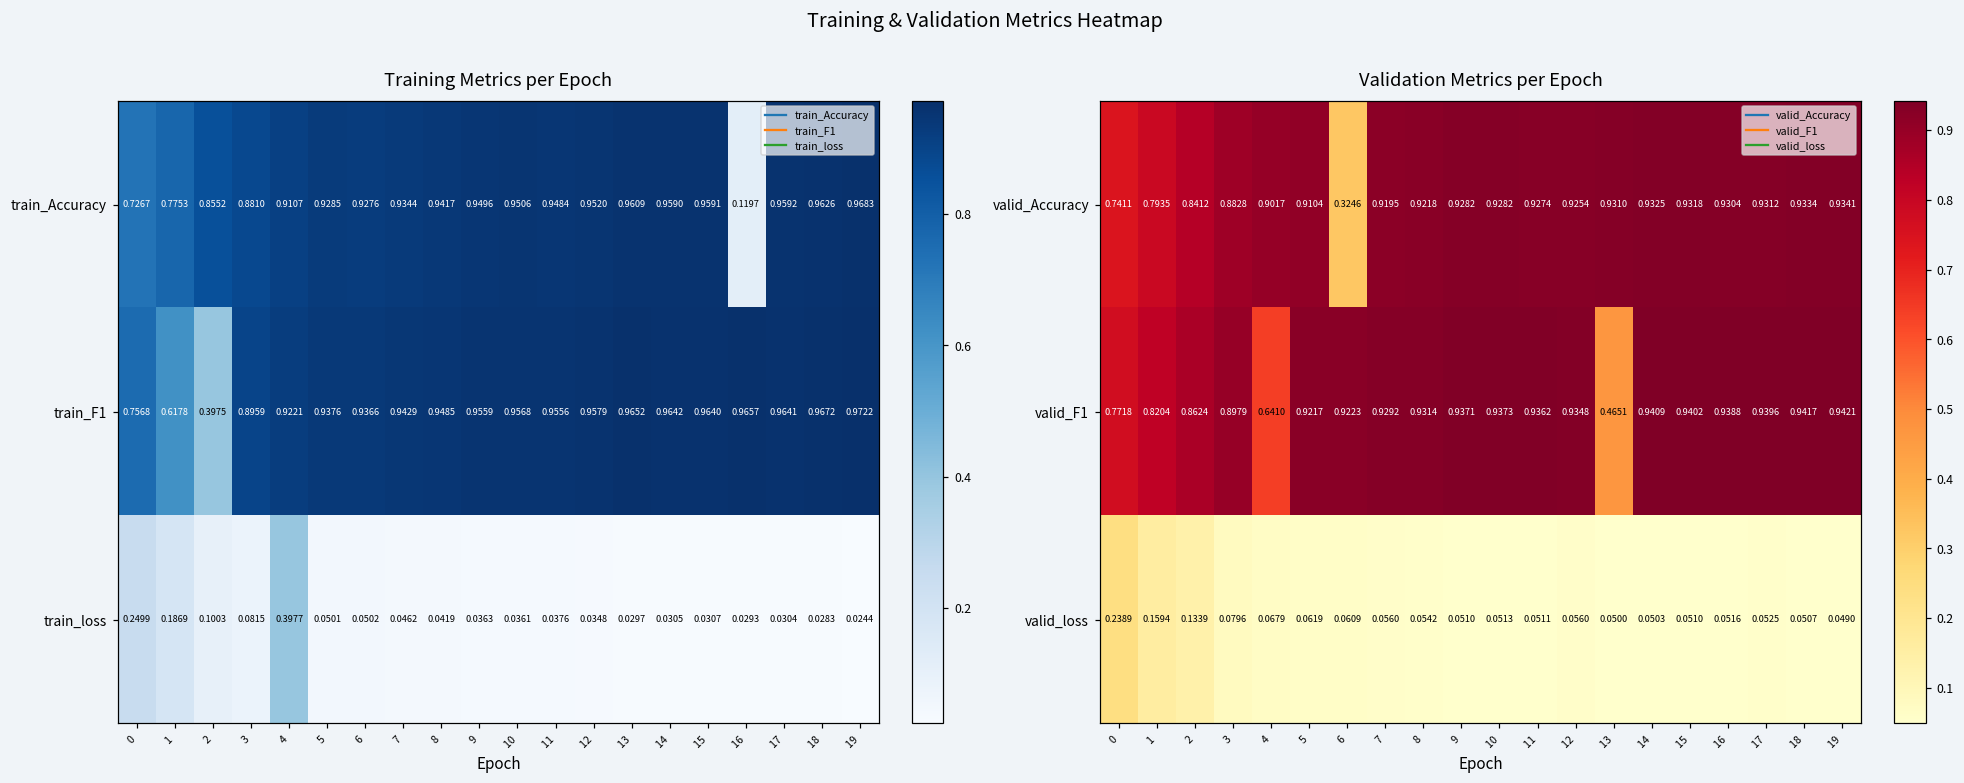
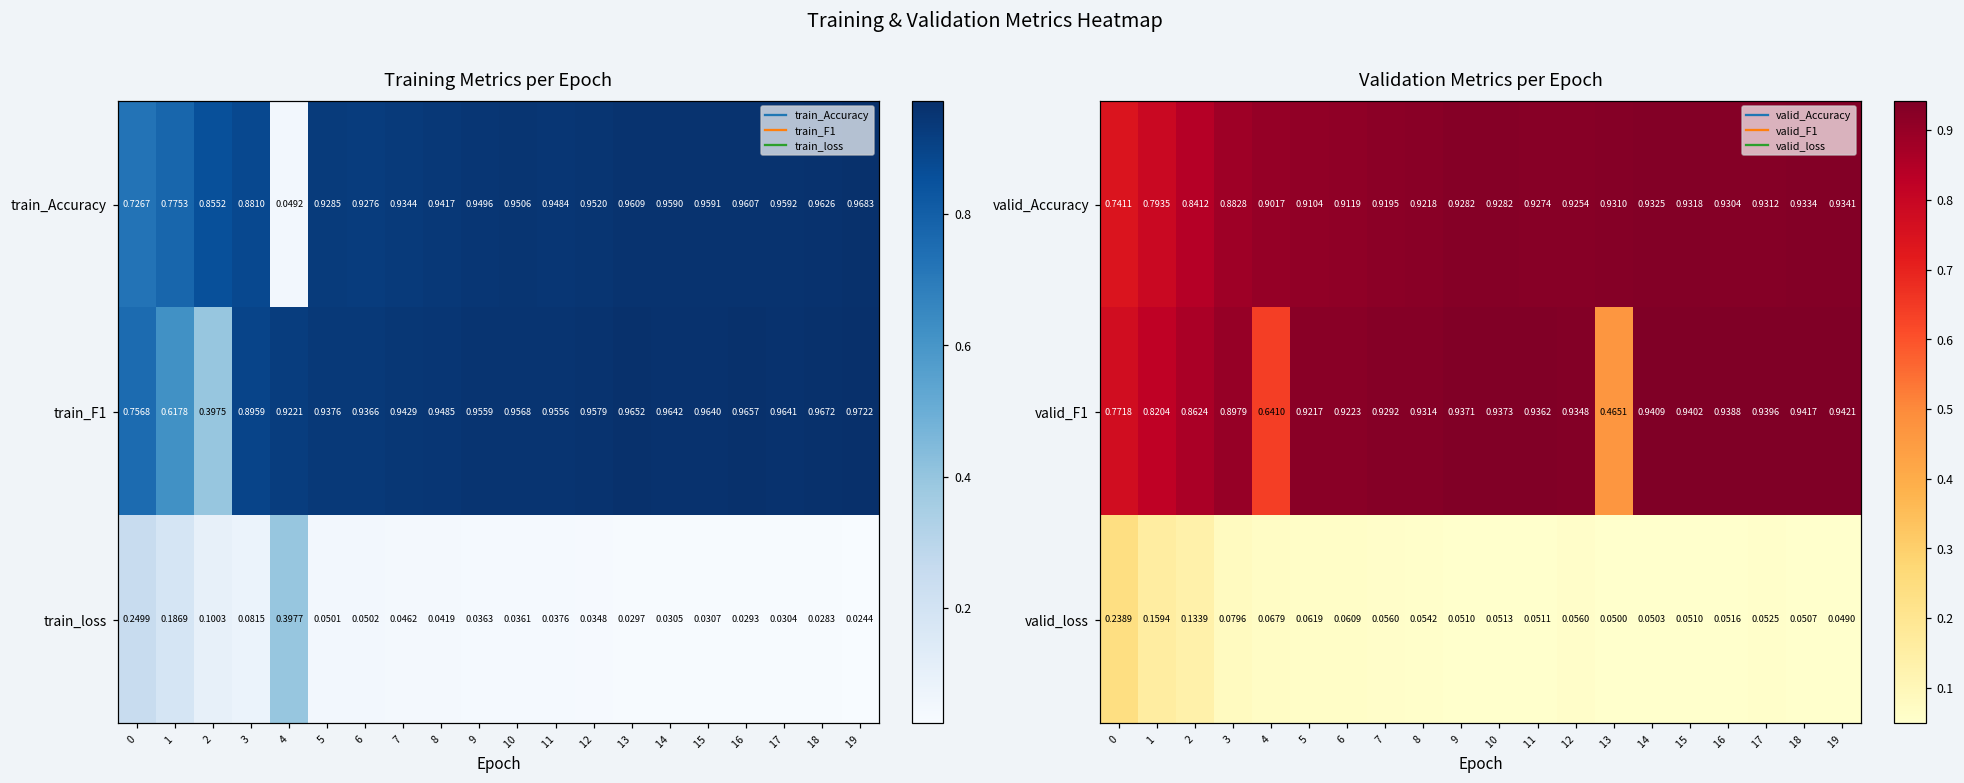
  {
    "Training Metrics per Epoch": {
      "train_Accuracy": {
        "0": 0.7267,
        "1": 0.7753,
        "2": 0.8552,
        "3": 0.8810,
-       "4": 0.9107,
+       "4": 0.0492,
        "5": 0.9285,
        "6": 0.9276,
        "7": 0.9344,
        "8": 0.9417,
        "9": 0.9496,
        "10": 0.9506,
        "11": 0.9484,
        "12": 0.9520,
        "13": 0.9609,
        "14": 0.9590,
        "15": 0.9591,
-       "16": 0.1197,
+       "16": 0.9607,
        "17": 0.9592,
        "18": 0.9626,
        "19": 0.9683
      },
      "train_F1": {
        "0": 0.7568,
        "1": 0.6178,
        "2": 0.3975,
        "3": 0.8959,
        "4": 0.9221,
        "5": 0.9376,
        "6": 0.9366,
        "7": 0.9429,
        "8": 0.9485,
        "9": 0.9559,
        "10": 0.9568,
        "11": 0.9556,
        "12": 0.9579,
        "13": 0.9652,
        "14": 0.9642,
        "15": 0.9640,
        "16": 0.9657,
        "17": 0.9641,
        "18": 0.9672,
        "19": 0.9722
      },
      "train_loss": {
        "0": 0.2499,
        "1": 0.1869,
        "2": 0.1003,
        "3": 0.0815,
        "4": 0.3977,
        "5": 0.0501,
        "6": 0.0502,
        "7": 0.0462,
        "8": 0.0419,
        "9": 0.0363,
        "10": 0.0361,
        "11": 0.0376,
        "12": 0.0348,
        "13": 0.0297,
        "14": 0.0305,
        "15": 0.0307,
        "16": 0.0293,
        "17": 0.0304,
        "18": 0.0283,
        "19": 0.0244
      }
    },
    "Validation Metrics per Epoch": {
      "valid_Accuracy": {
        "0": 0.7411,
        "1": 0.7935,
        "2": 0.8412,
        "3": 0.8828,
        "4": 0.9017,
        "5": 0.9104,
-       "6": 0.3246,
+       "6": 0.9119,
        "7": 0.9195,
        "8": 0.9218,
        "9": 0.9282,
        "10": 0.9282,
        "11": 0.9274,
        "12": 0.9254,
        "13": 0.9310,
        "14": 0.9325,
        "15": 0.9318,
        "16": 0.9304,
        "17": 0.9312,
        "18": 0.9334,
        "19": 0.9341
      },
      "valid_F1": {
        "0": 0.7718,
        "1": 0.8204,
        "2": 0.8624,
        "3": 0.8979,
        "4": 0.6410,
        "5": 0.9217,
        "6": 0.9223,
        "7": 0.9292,
        "8": 0.9314,
        "9": 0.9371,
        "10": 0.9373,
        "11": 0.9362,
        "12": 0.9348,
        "13": 0.4651,
        "14": 0.9409,
        "15": 0.9402,
        "16": 0.9388,
        "17": 0.9396,
        "18": 0.9417,
        "19": 0.9421
      },
      "valid_loss": {
        "0": 0.2389,
        "1": 0.1594,
        "2": 0.1339,
        "3": 0.0796,
        "4": 0.0679,
        "5": 0.0619,
        "6": 0.0609,
        "7": 0.0560,
        "8": 0.0542,
        "9": 0.0510,
        "10": 0.0513,
        "11": 0.0511,
        "12": 0.0560,
        "13": 0.0500,
        "14": 0.0503,
        "15": 0.0510,
        "16": 0.0516,
        "17": 0.0525,
        "18": 0.0507,
        "19": 0.0490
      }
    }
  }
